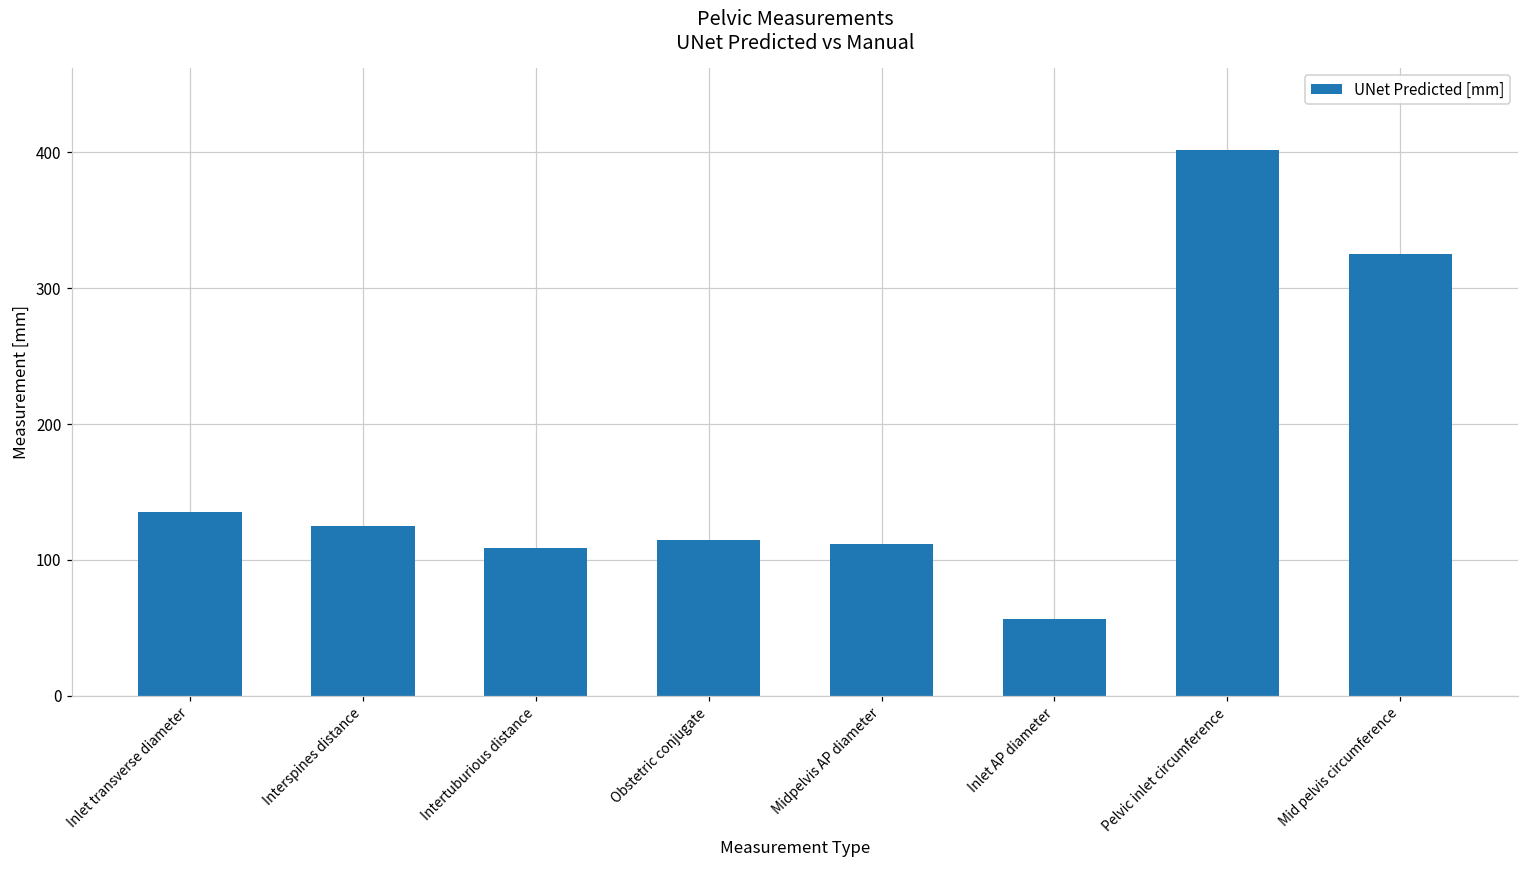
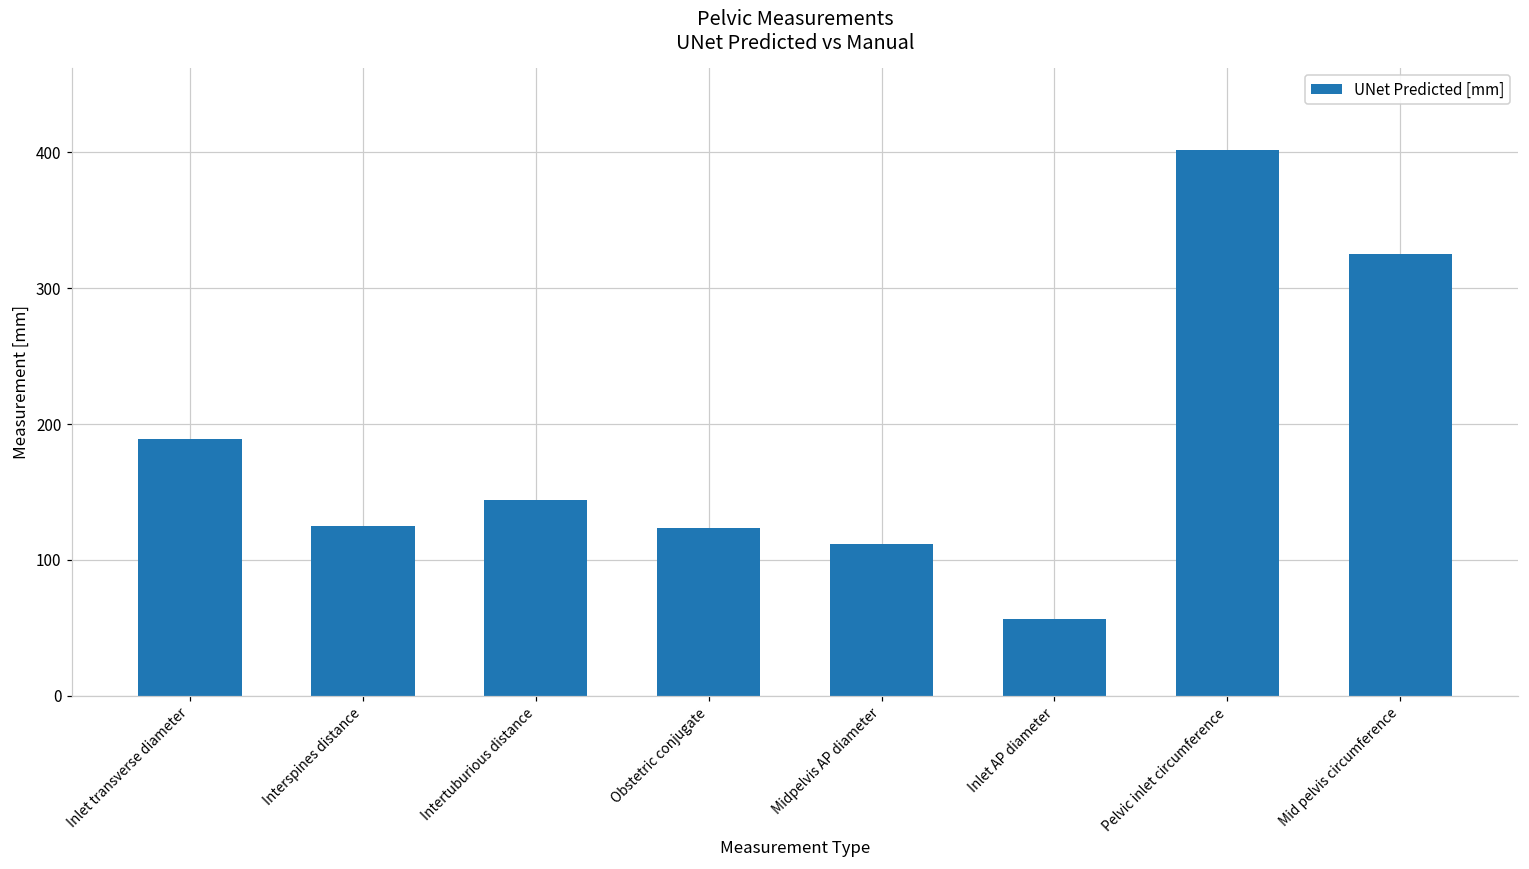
  {
-   "Inlet transverse diameter": 135,
+   "Inlet transverse diameter": 189,
    "Interspines distance": 125,
-   "Intertuburious distance": 109,
-   "Obstetric conjugate": 115,
+   "Intertuburious distance": 144,
+   "Obstetric conjugate": 124,
    "Midpelvis AP diameter": 112,
    "Inlet AP diameter": 56,
    "Pelvic inlet circumference": 402,
    "Mid pelvis circumference": 325
  }
